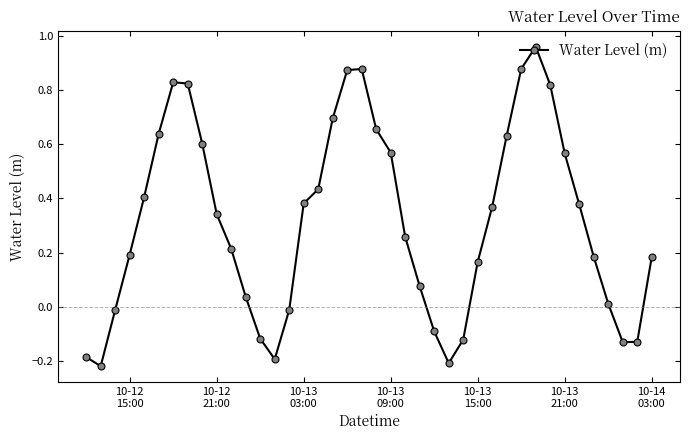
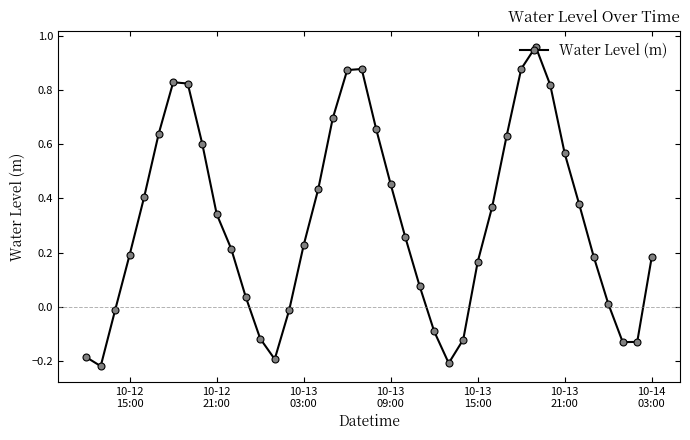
  {
    "10-12 15:00": 0.19,
    "10-12 21:00": 0.34,
-   "10-13 03:00": 0.38,
-   "10-13 09:00": 0.57,
+   "10-13 03:00": 0.23,
+   "10-13 09:00": 0.45,
    "10-13 15:00": 0.17,
    "10-13 21:00": 0.57,
    "10-14 03:00": 0.18
  }
